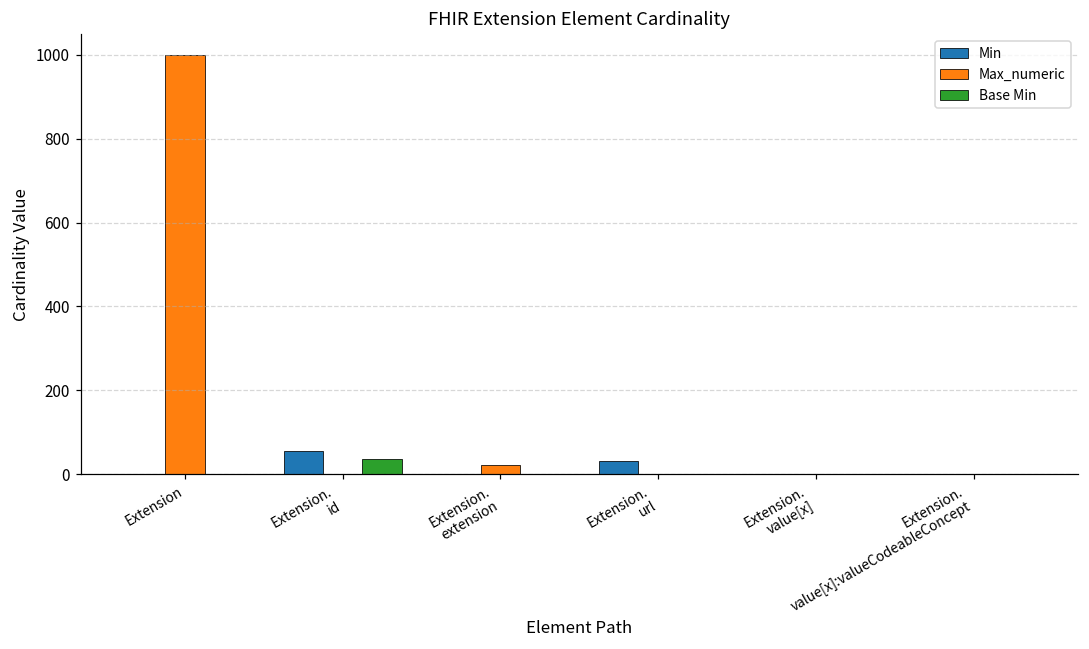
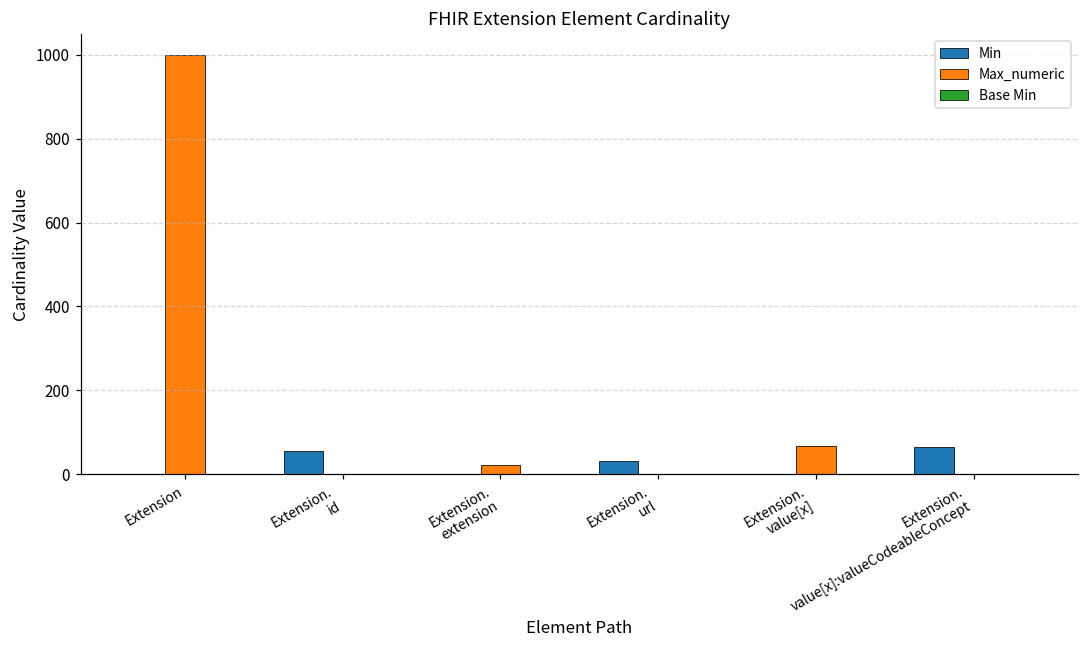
  {
    "Min": {
      "Extension": 0,
      "Extension. id": 60,
      "Extension. extension": 0,
      "Extension. url": 30,
      "Extension. value[x]": 0,
-     "Extension. value[x]:valueCodeableConcept": 0
+     "Extension. value[x]:valueCodeableConcept": 70
    },
    "Max_numeric": {
      "Extension": 1000,
      "Extension. extension": 20,
-     "Extension. value[x]": 0
+     "Extension. value[x]": 70
    },
    "Base Min": {
      "Extension": 0,
-     "Extension. id": 40,
+     "Extension. id": 0,
      "Extension. extension": 0,
      "Extension. value[x]": 0,
      "Extension. value[x]:valueCodeableConcept": 0
    }
  }
